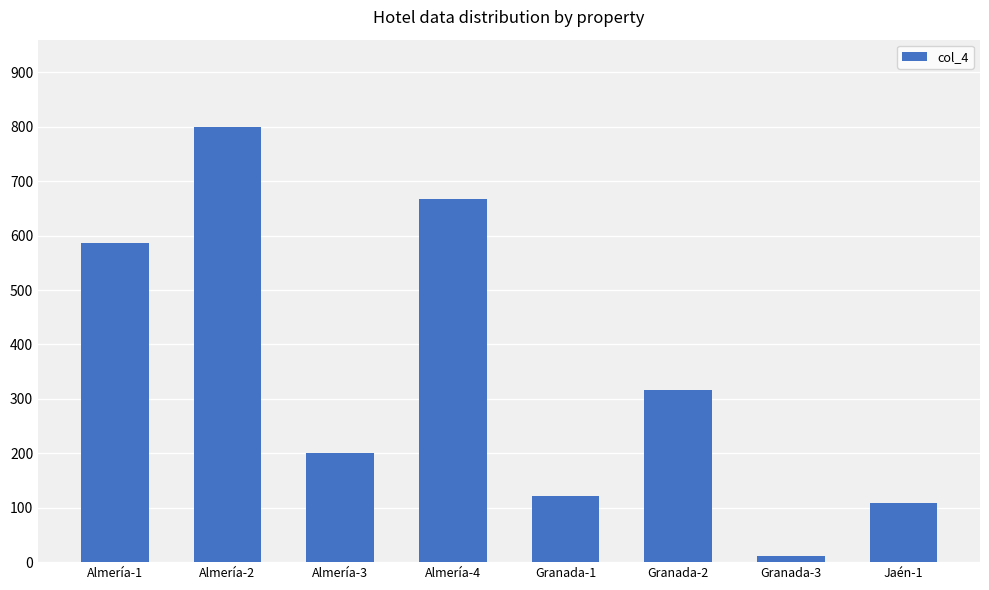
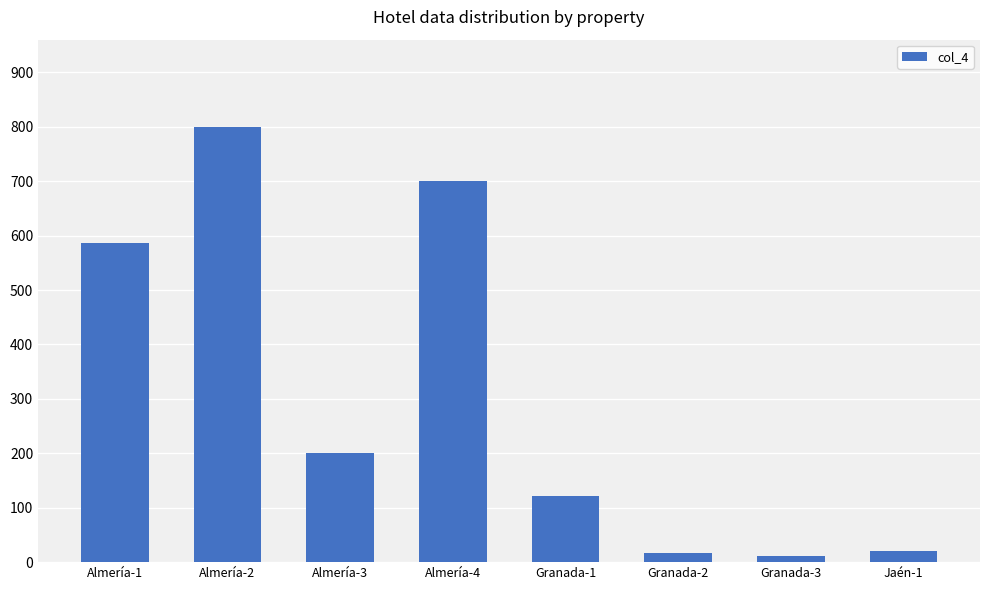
  {
    "Almería-1": 590,
    "Almería-2": 800,
    "Almería-3": 200,
-   "Almería-4": 670,
+   "Almería-4": 700,
    "Granada-1": 120,
-   "Granada-2": 320,
+   "Granada-2": 20,
    "Granada-3": 10,
-   "Jaén-1": 110
+   "Jaén-1": 20
  }
